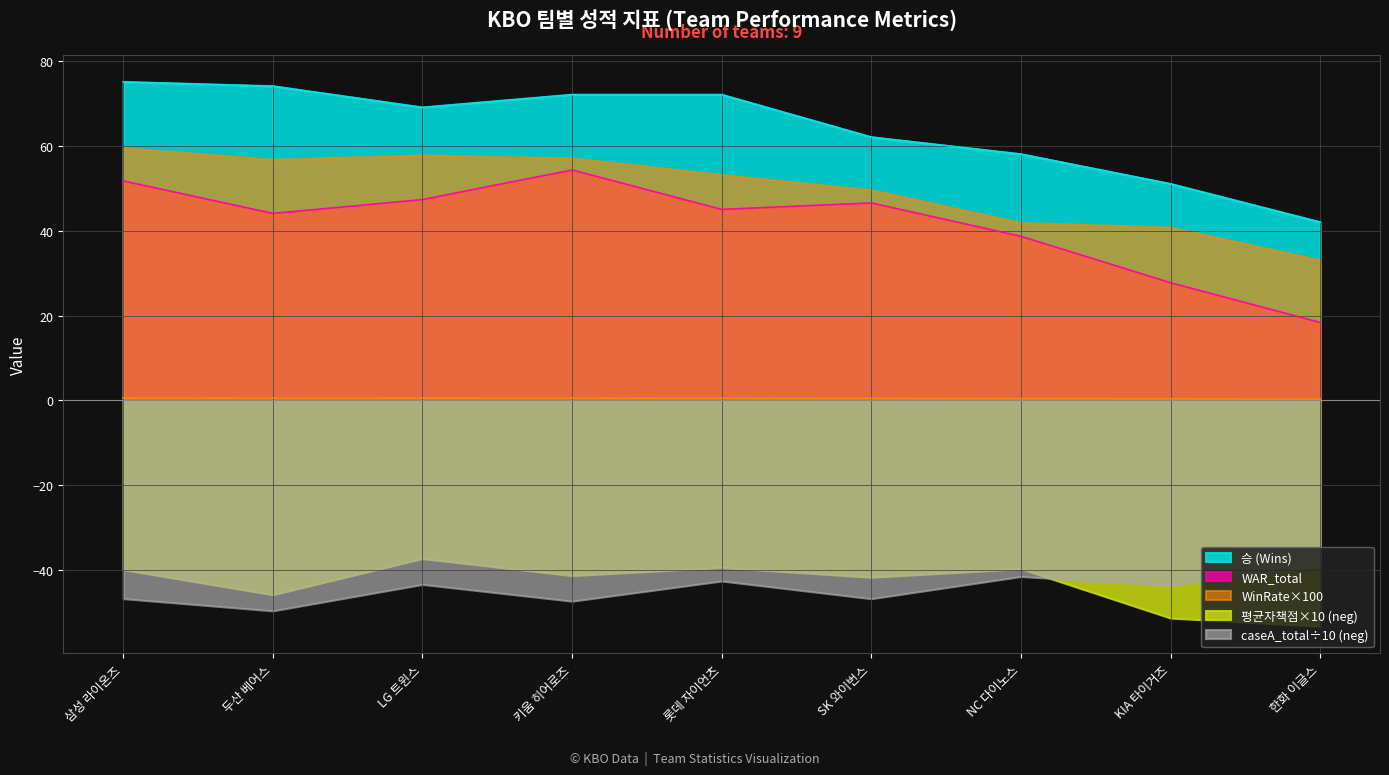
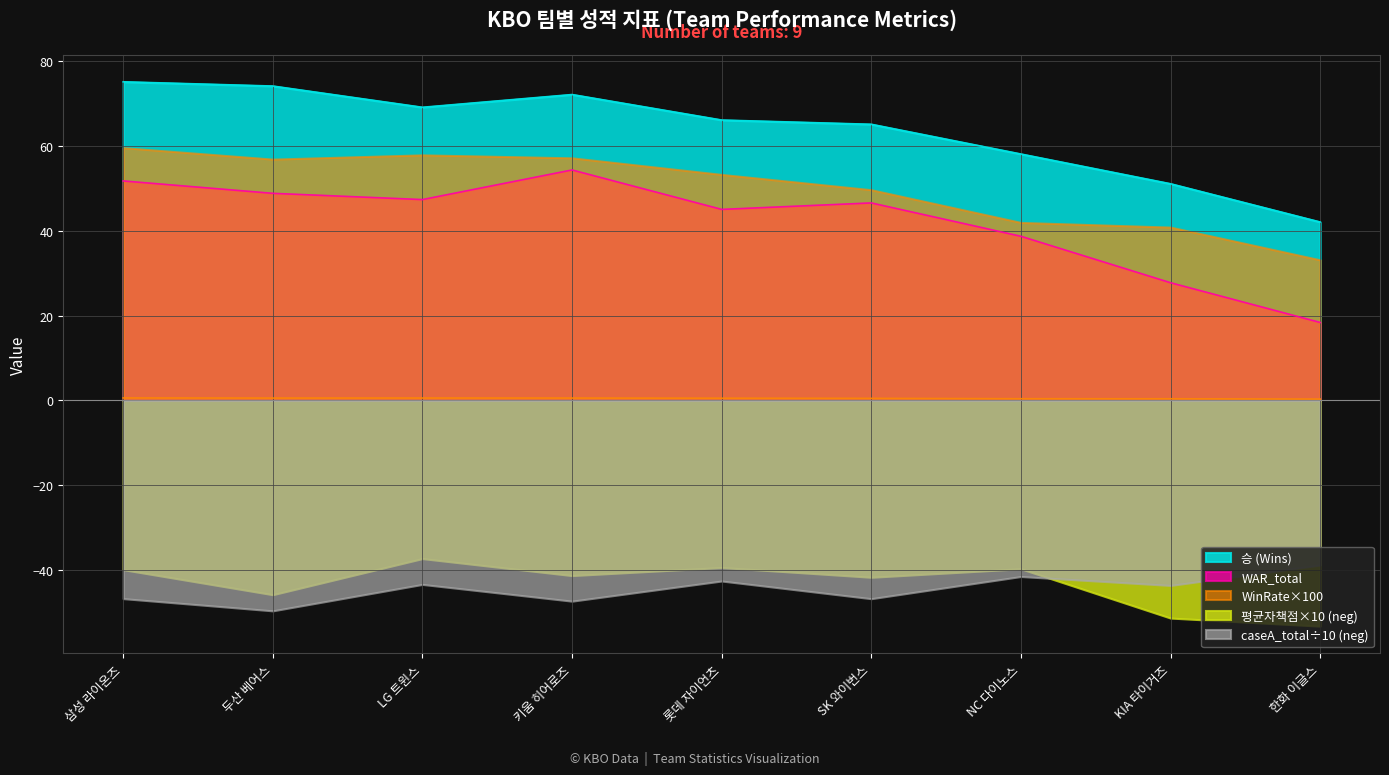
  {
    "승 (Wins)": {
      "삼성 라이온즈": 75,
      "두산 베어스": 74,
      "LG 트윈스": 69,
      "키움 히어로즈": 72,
-     "롯데 자이언츠": 72,
-     "SK 와이번스": 62,
+     "롯데 자이언츠": 66,
+     "SK 와이번스": 65,
      "NC 다이노스": 58,
      "KIA 타이거즈": 51,
      "한화 이글스": 42
    },
    "WAR_total": {
      "삼성 라이온즈": 52,
-     "두산 베어스": 44,
+     "두산 베어스": 49,
      "LG 트윈스": 47,
      "키움 히어로즈": 54,
      "롯데 자이언츠": 45,
      "SK 와이번스": 46,
      "NC 다이노스": 39,
      "KIA 타이거즈": 28,
      "한화 이글스": 18
    }
  }
